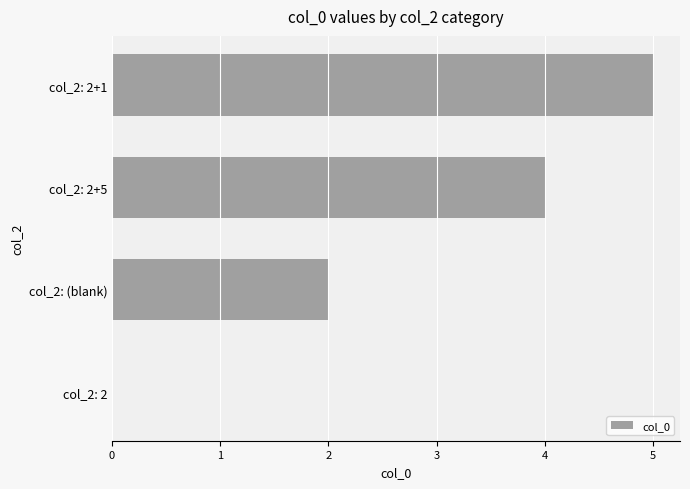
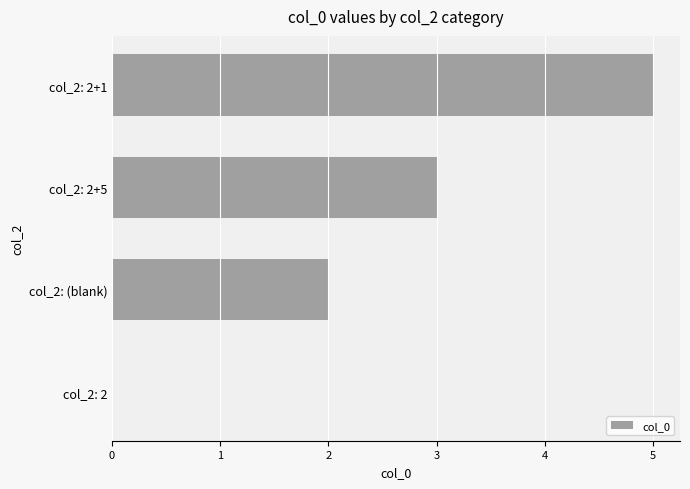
  {
    "col_2: 2+1": 5,
-   "col_2: 2+5": 4,
+   "col_2: 2+5": 3,
    "col_2: (blank)": 2,
    "col_2: 2": 0
  }
